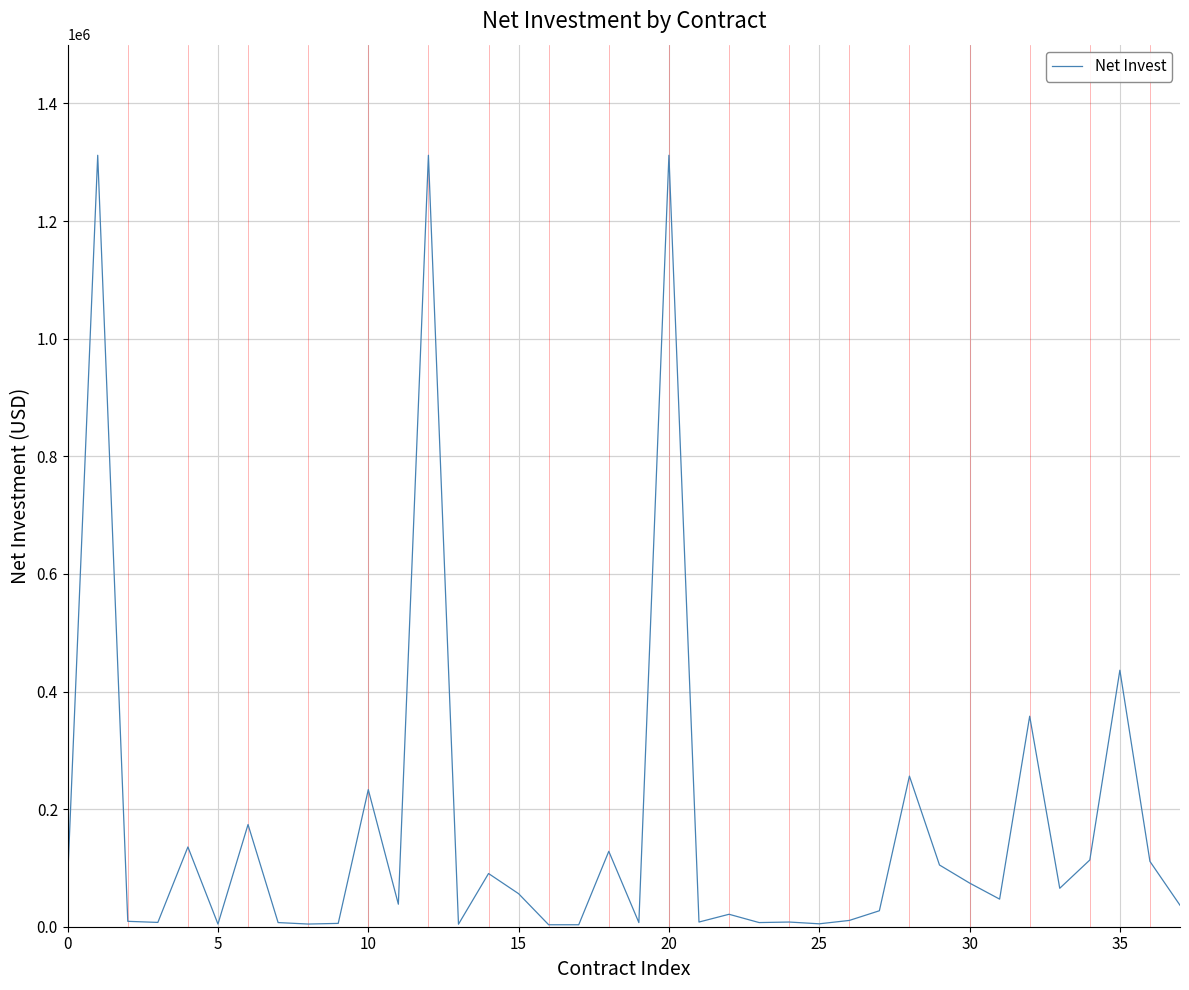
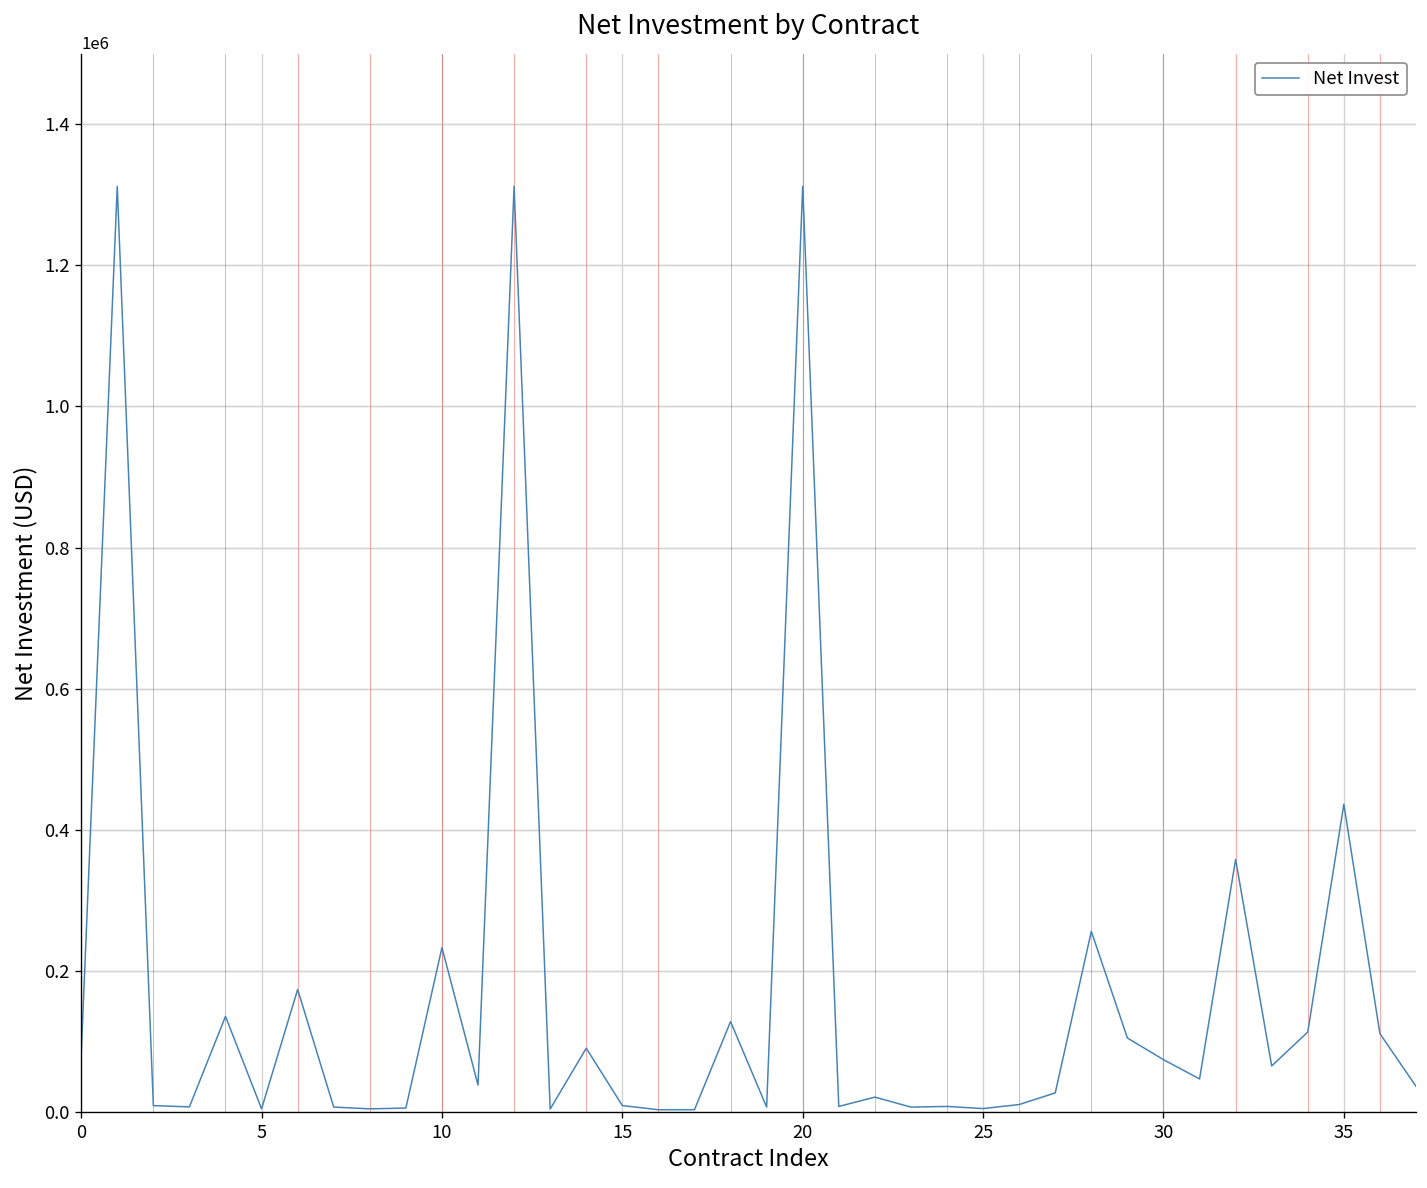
  {
    "0": 80000,
    "5": 0,
    "10": 230000,
-   "15": 60000,
+   "15": 10000,
    "20": 1310000,
    "25": 0,
    "30": 70000,
    "35": 440000
  }
